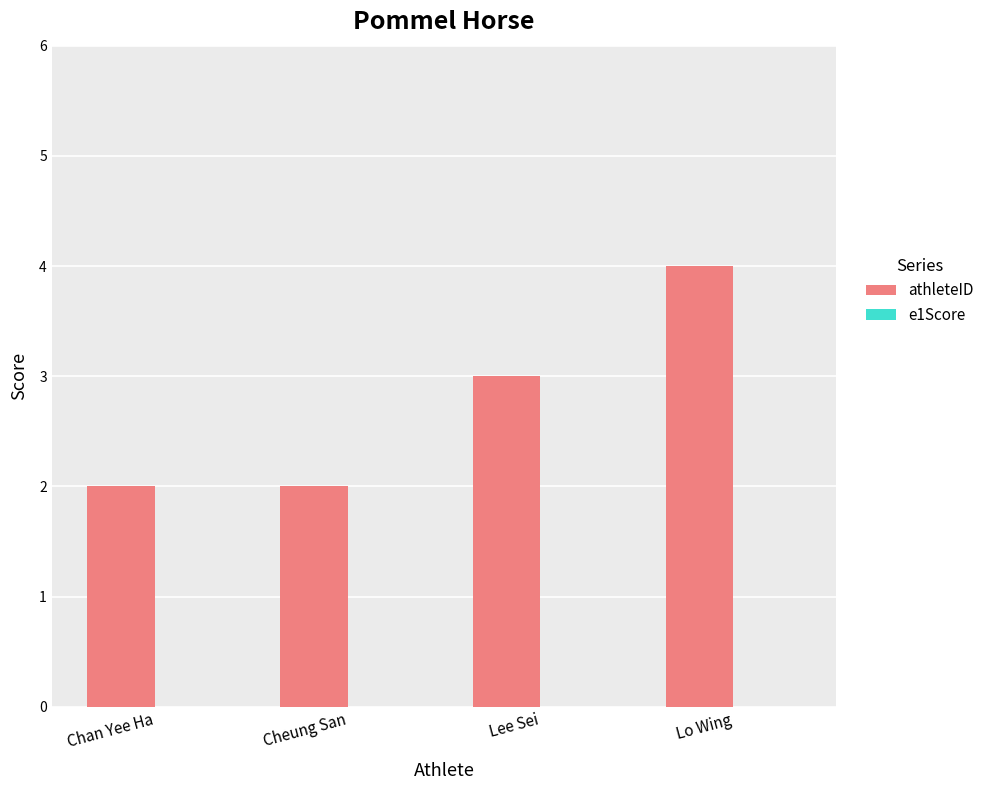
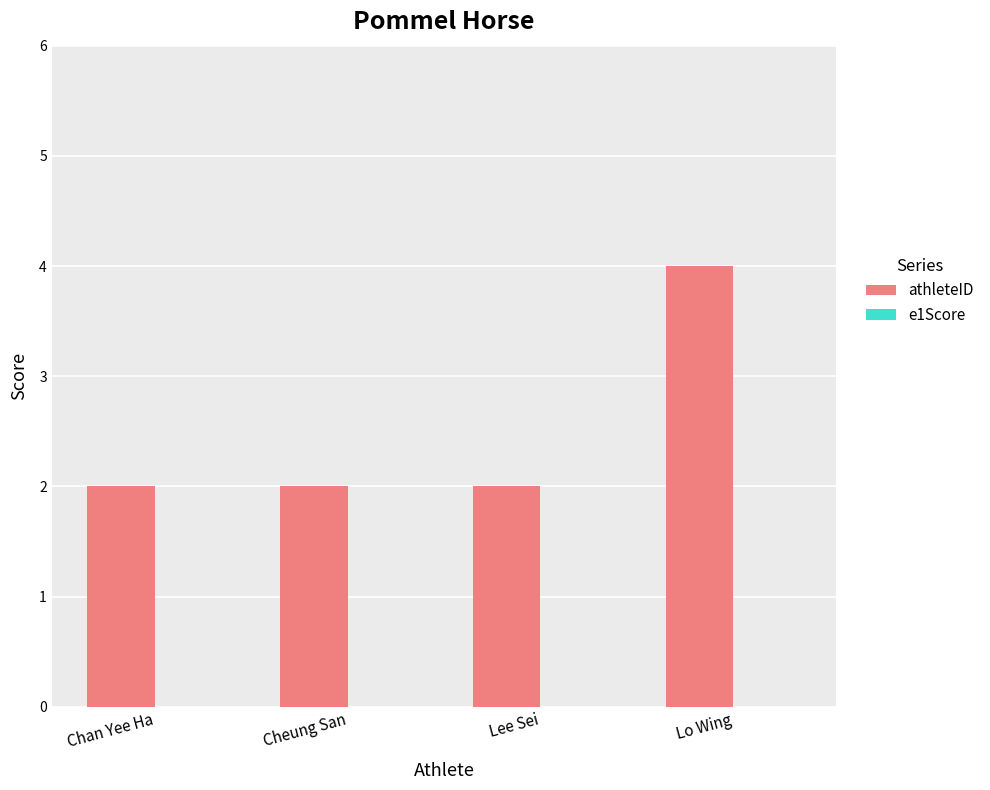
  {
    "athleteID": {
      "Chan Yee Ha": 2,
      "Cheung San": 2,
-     "Lee Sei": 3,
+     "Lee Sei": 2,
      "Lo Wing": 4
    },
    "e1Score": {
      "Chan Yee Ha": 0,
      "Cheung San": 0,
      "Lee Sei": 0,
      "Lo Wing": 0
    }
  }
